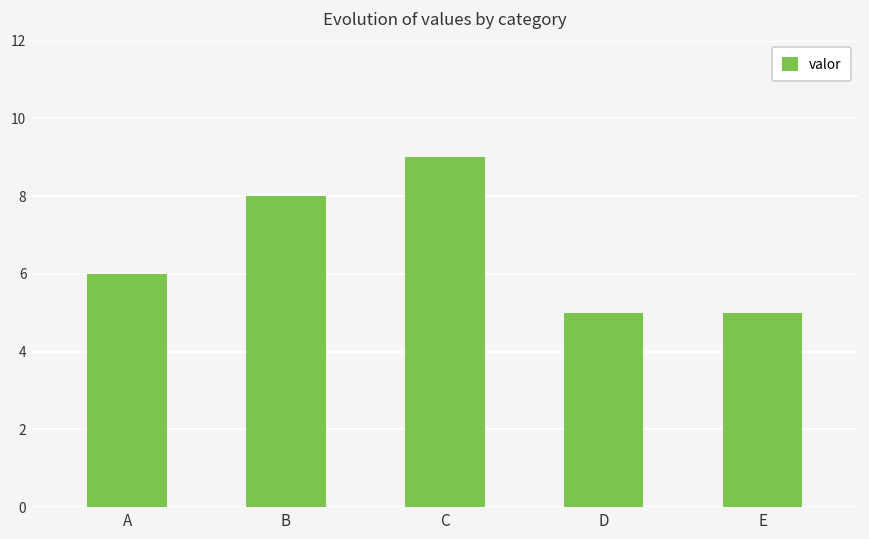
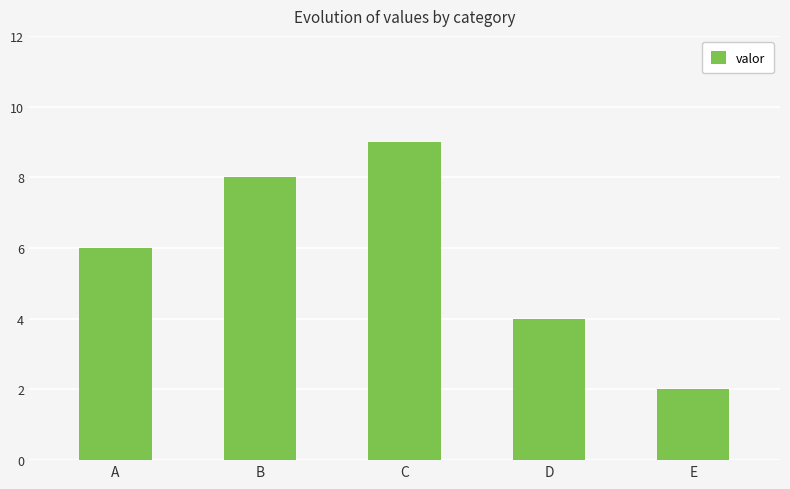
  {
    "A": 6,
    "B": 8,
    "C": 9,
-   "D": 5,
-   "E": 5
+   "D": 4,
+   "E": 2
  }
